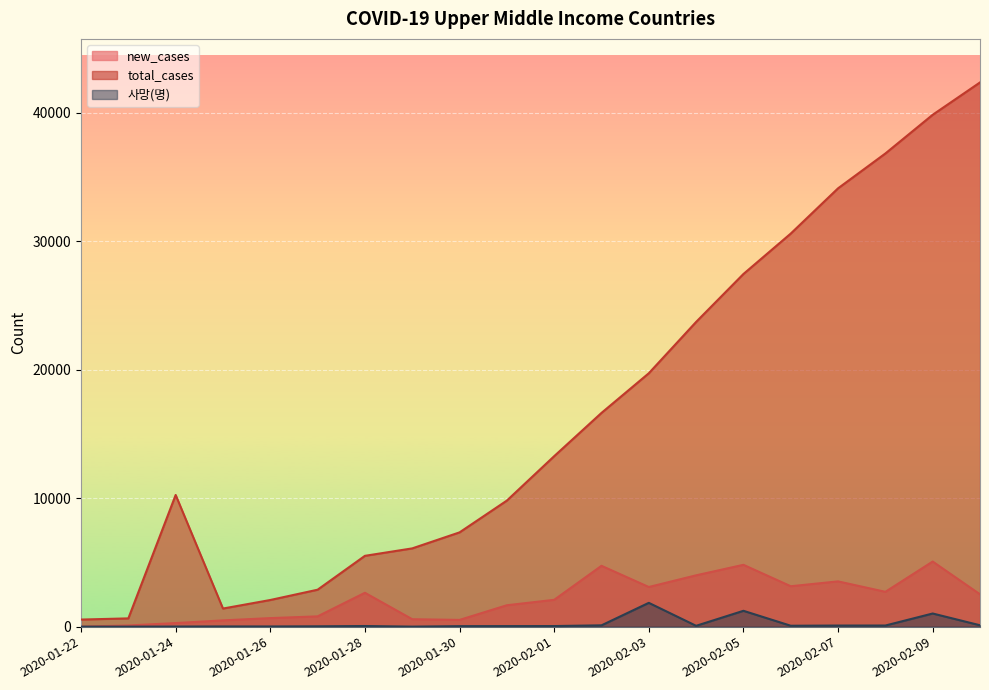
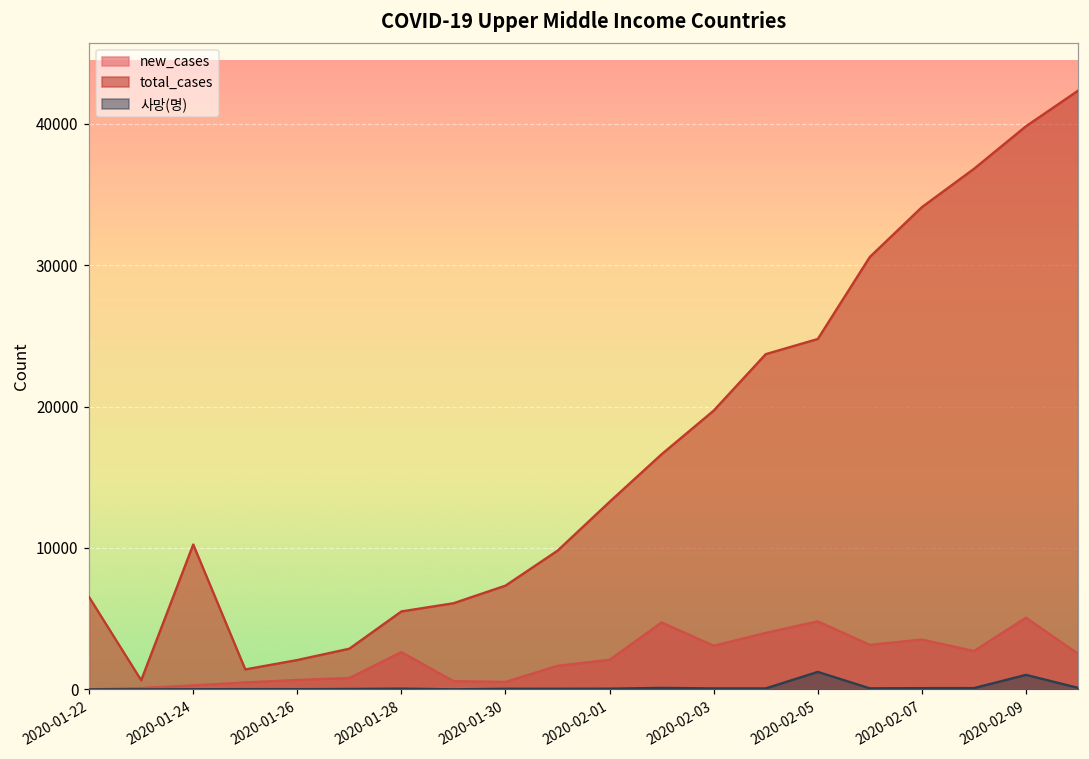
  {
    "new_cases": {
      "2020-01-24": 300,
      "2020-01-26": 700,
      "2020-01-28": 2600,
      "2020-01-30": 500,
      "2020-02-01": 2100,
      "2020-02-03": 3100,
      "2020-02-05": 4800,
      "2020-02-07": 3500,
      "2020-02-09": 5100
    },
    "total_cases": {
-     "2020-01-22": 600,
+     "2020-01-22": 6500,
      "2020-01-24": 10200,
      "2020-01-26": 2100,
      "2020-01-28": 5500,
      "2020-01-30": 7300,
      "2020-02-01": 13300,
      "2020-02-03": 19700,
-     "2020-02-05": 27400,
+     "2020-02-05": 24800,
      "2020-02-07": 34100,
      "2020-02-09": 39800
    },
    "사망(명)": {
      "2020-01-24": 0,
      "2020-01-26": 0,
      "2020-01-28": 0,
      "2020-01-30": 0,
      "2020-02-01": 0,
-     "2020-02-03": 1900,
+     "2020-02-03": 100,
      "2020-02-05": 1200,
      "2020-02-07": 100,
      "2020-02-09": 1000
    }
  }
